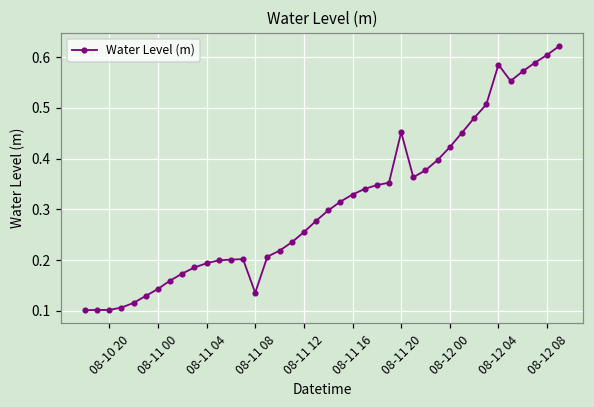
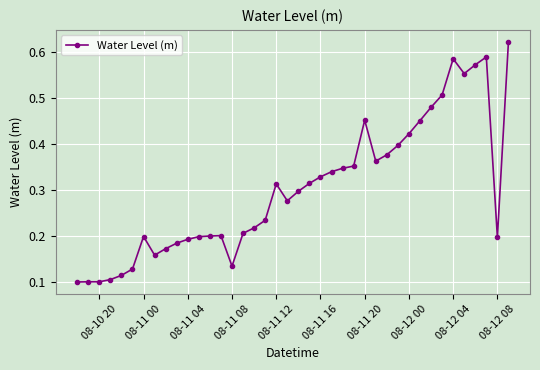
  {
    "08-10 20": 0.10,
-   "08-11 00": 0.14,
+   "08-11 00": 0.20,
    "08-11 04": 0.19,
    "08-11 08": 0.14,
-   "08-11 12": 0.25,
+   "08-11 12": 0.31,
    "08-11 16": 0.33,
    "08-11 20": 0.45,
    "08-12 00": 0.42,
    "08-12 04": 0.59,
-   "08-12 08": 0.60
+   "08-12 08": 0.20
  }
